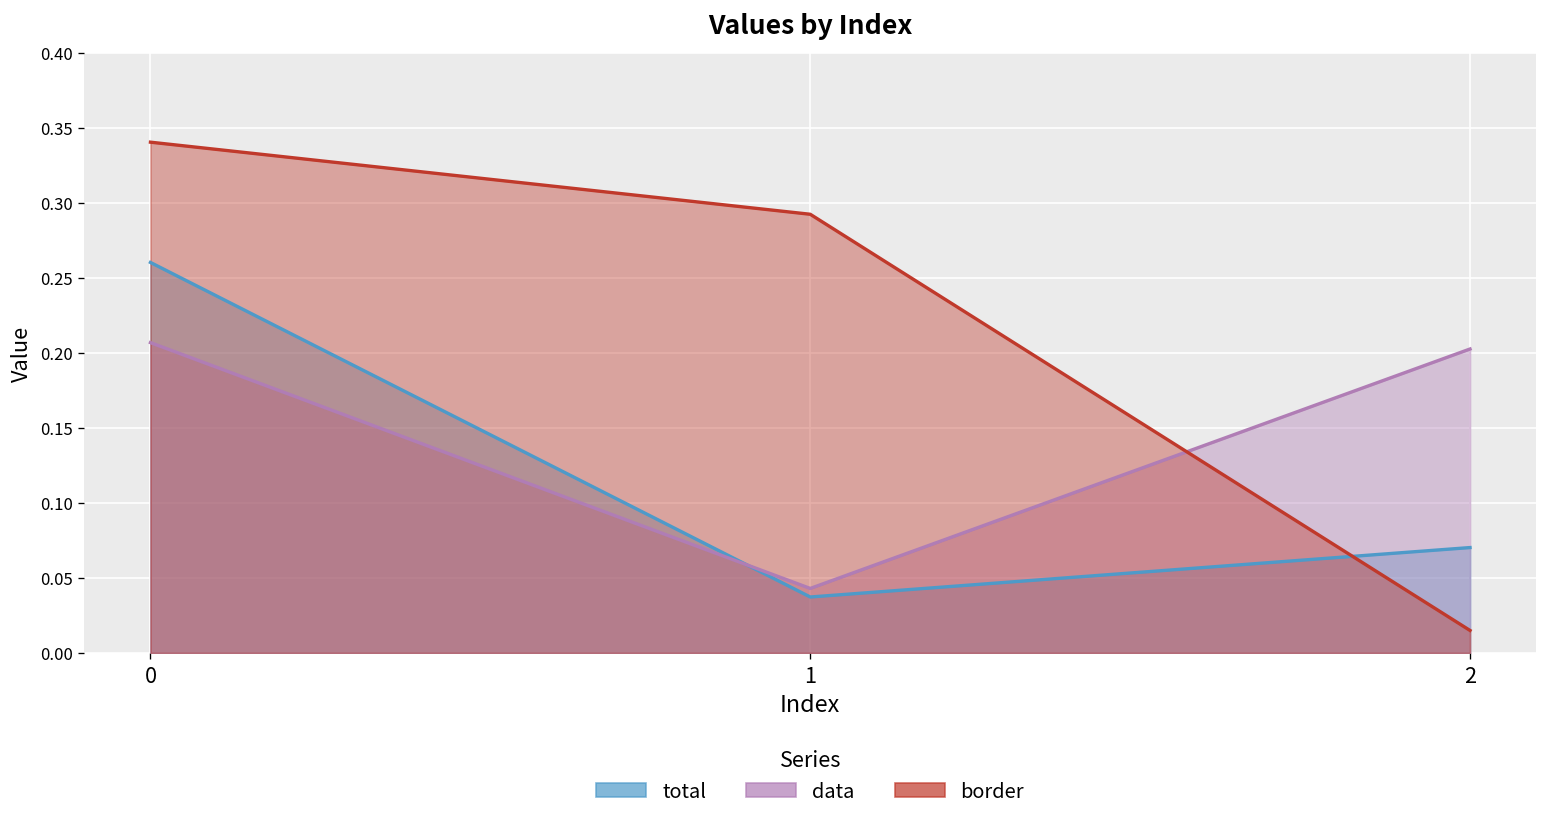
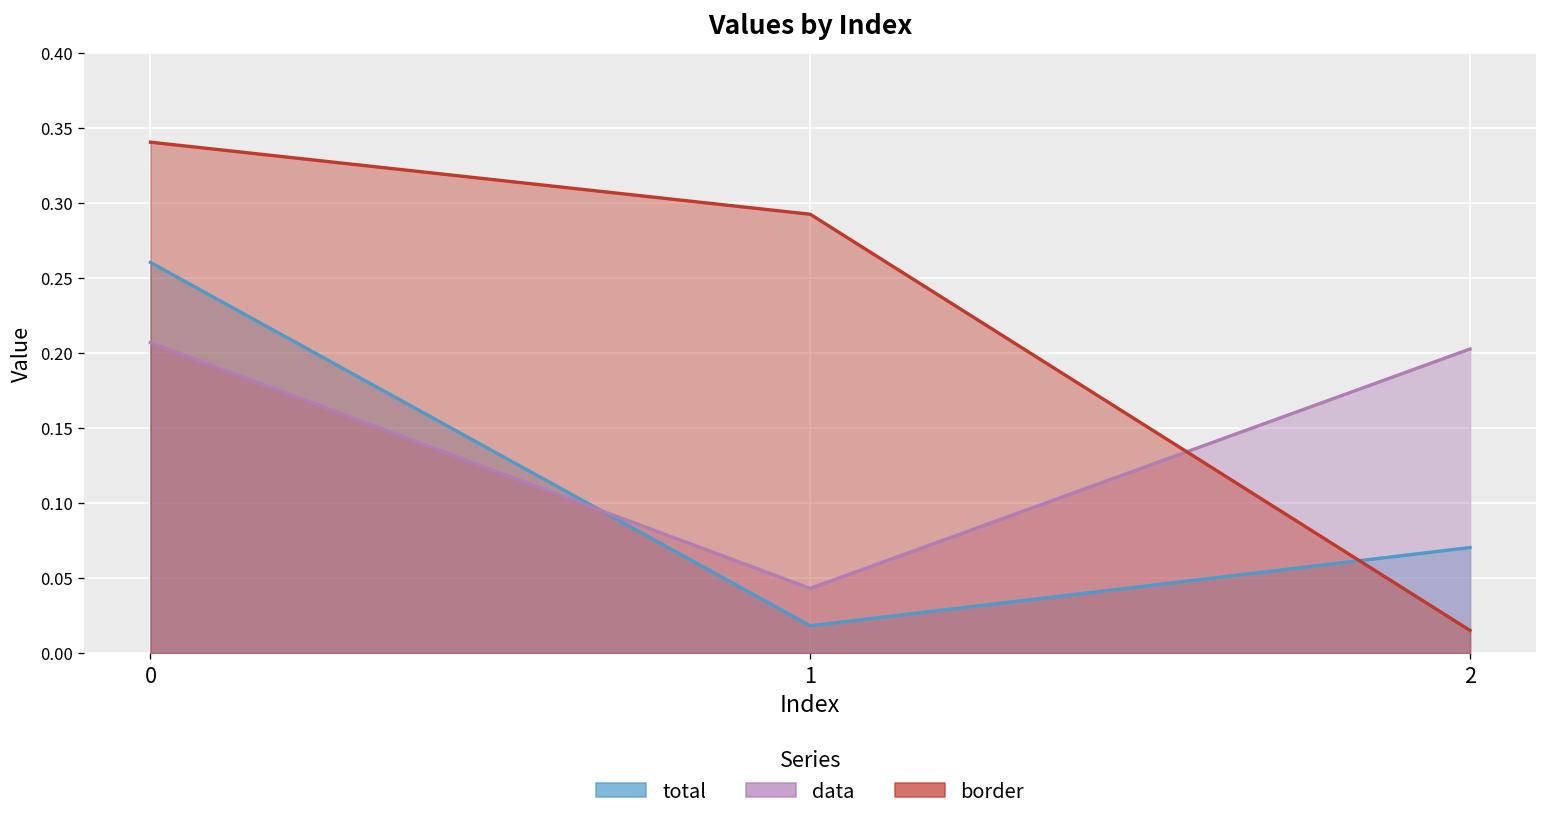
  {
    "total": {
      "0": 0.260,
-     "1": 0.037,
+     "1": 0.018,
      "2": 0.070
    },
    "data": {
      "0": 0.207,
      "1": 0.043,
      "2": 0.203
    },
    "border": {
      "0": 0.340,
      "1": 0.292,
      "2": 0.015
    }
  }
